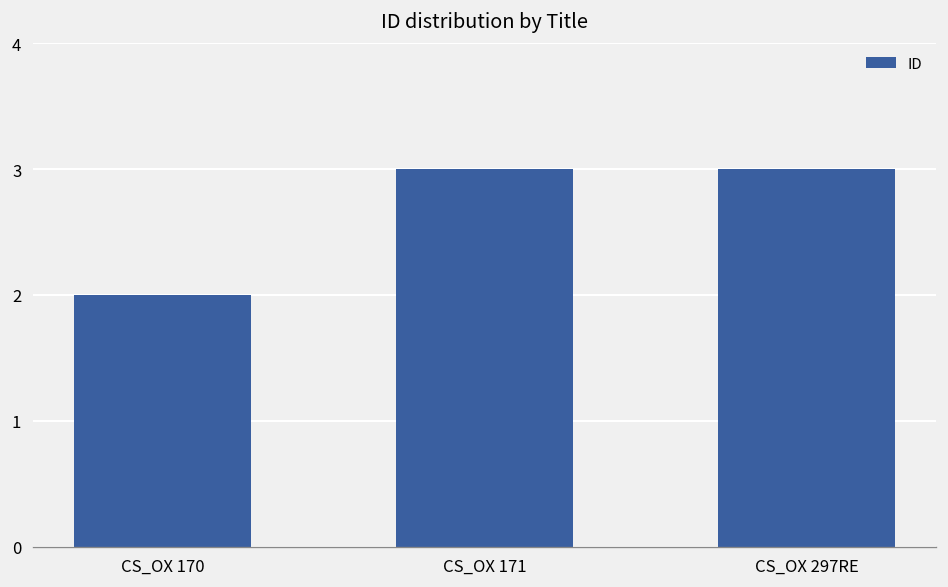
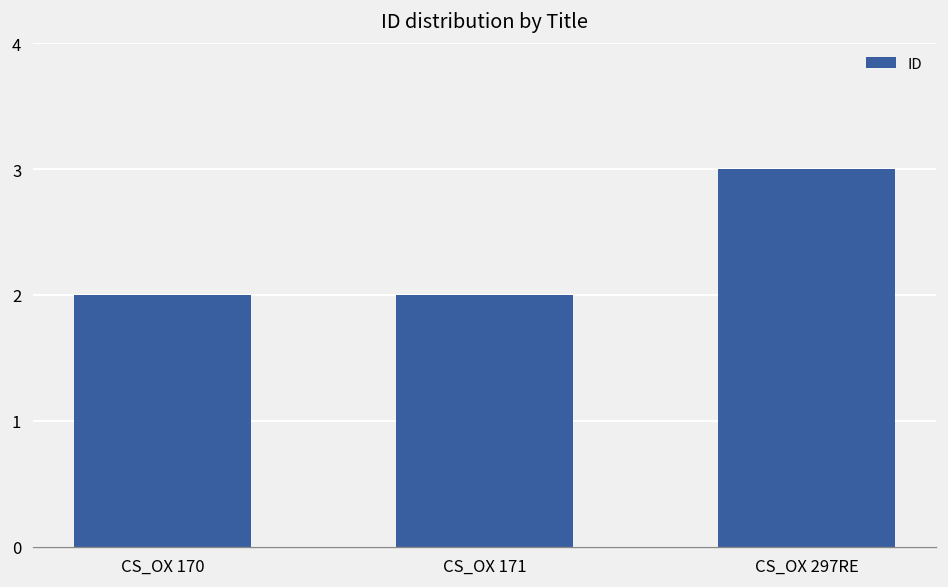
  {
    "CS_OX 170": 2,
-   "CS_OX 171": 3,
+   "CS_OX 171": 2,
    "CS_OX 297RE": 3
  }
